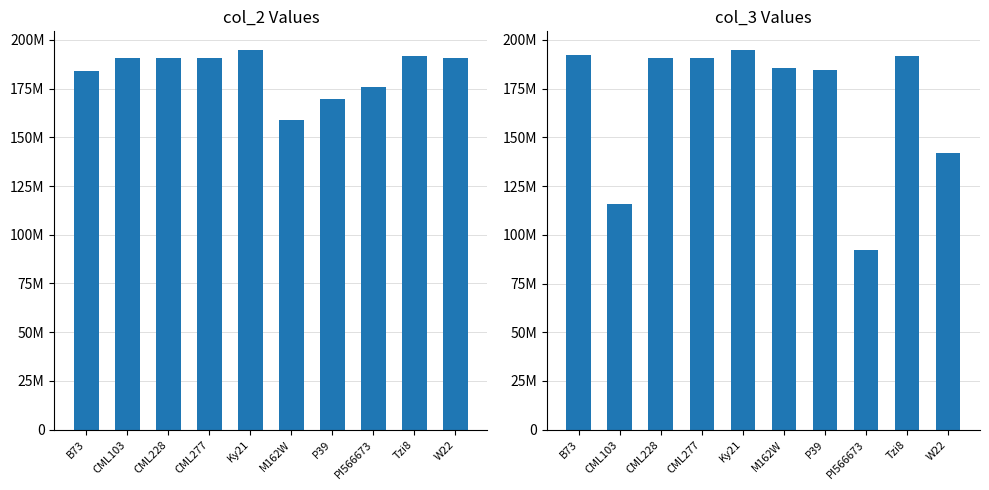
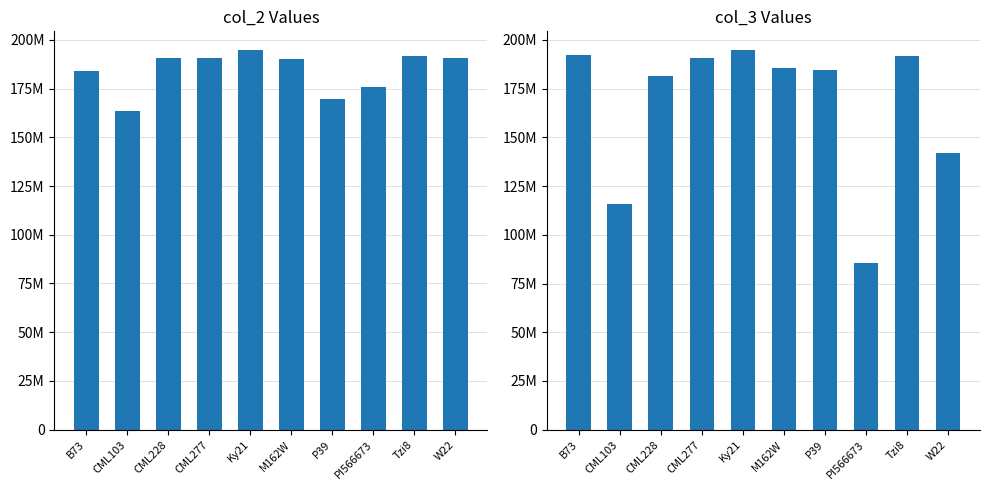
  {
    "col_2 Values": {
      "B73": 184000000,
-     "CML103": 191000000,
+     "CML103": 163000000,
      "CML228": 191000000,
      "CML277": 191000000,
      "Ky21": 195000000,
-     "M162W": 159000000,
+     "M162W": 190000000,
      "P39": 170000000,
      "PI566673": 176000000,
      "Tzi8": 192000000,
      "W22": 190000000
    },
    "col_3 Values": {
      "B73": 192000000,
      "CML103": 116000000,
-     "CML228": 191000000,
+     "CML228": 181000000,
      "CML277": 191000000,
      "Ky21": 195000000,
      "M162W": 186000000,
      "P39": 185000000,
-     "PI566673": 92000000,
+     "PI566673": 86000000,
      "Tzi8": 192000000,
      "W22": 142000000
    }
  }
